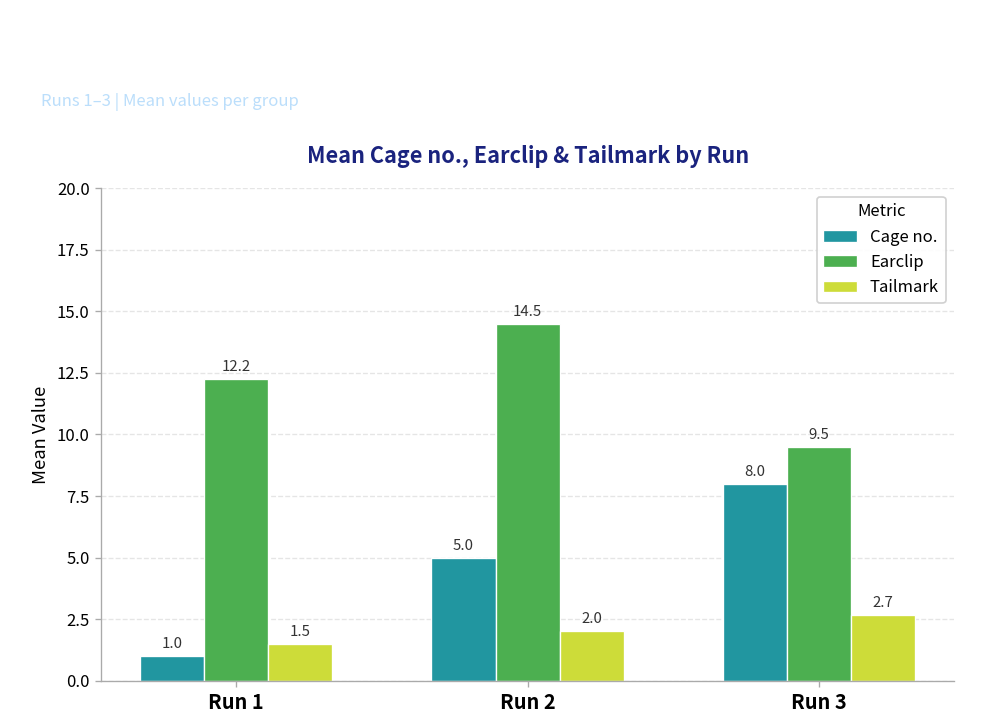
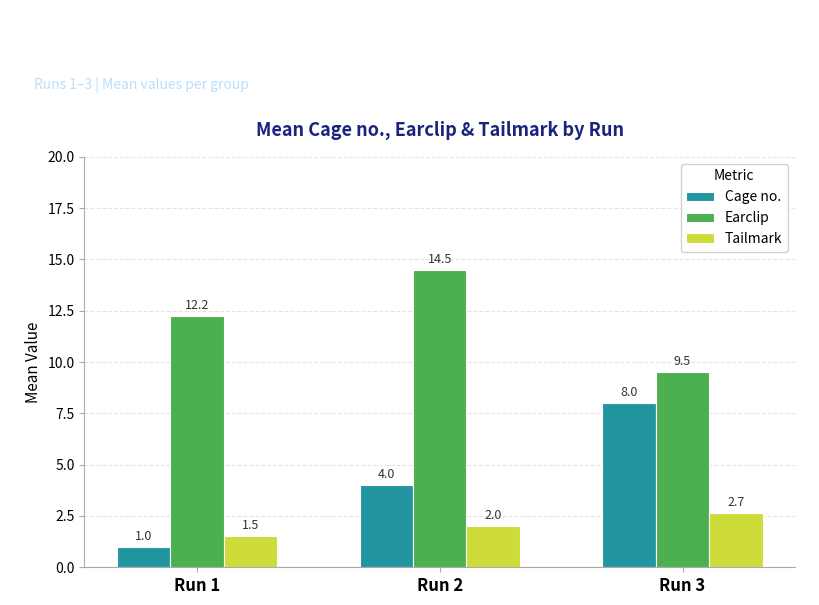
  {
    "Cage no.": {
      "Run 1": 1.0,
-     "Run 2": 5.0,
+     "Run 2": 4.0,
      "Run 3": 8.0
    },
    "Earclip": {
      "Run 1": 12.2,
      "Run 2": 14.5,
      "Run 3": 9.5
    },
    "Tailmark": {
      "Run 1": 1.5,
      "Run 2": 2.0,
      "Run 3": 2.7
    }
  }
